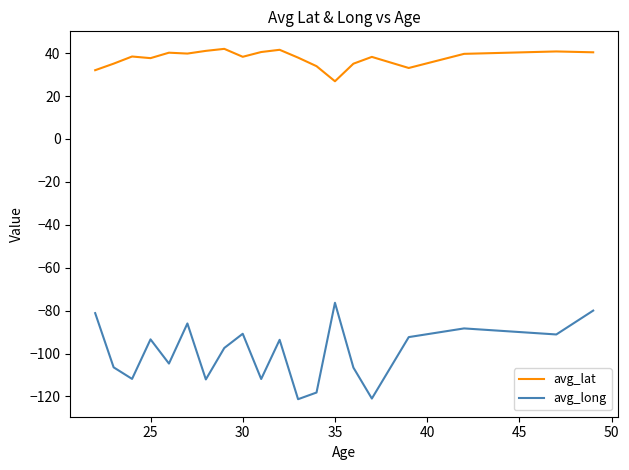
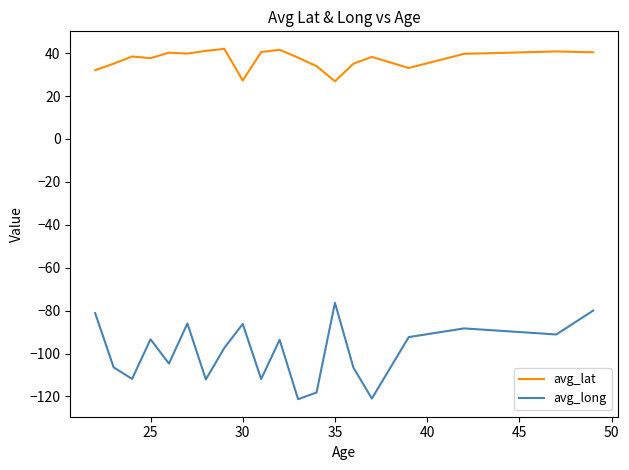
  {
    "avg_lat": {
      "25": 38,
-     "30": 38,
+     "30": 27,
      "35": 27
    },
    "avg_long": {
      "25": -93,
-     "30": -91,
+     "30": -86,
      "35": -76
    }
  }
